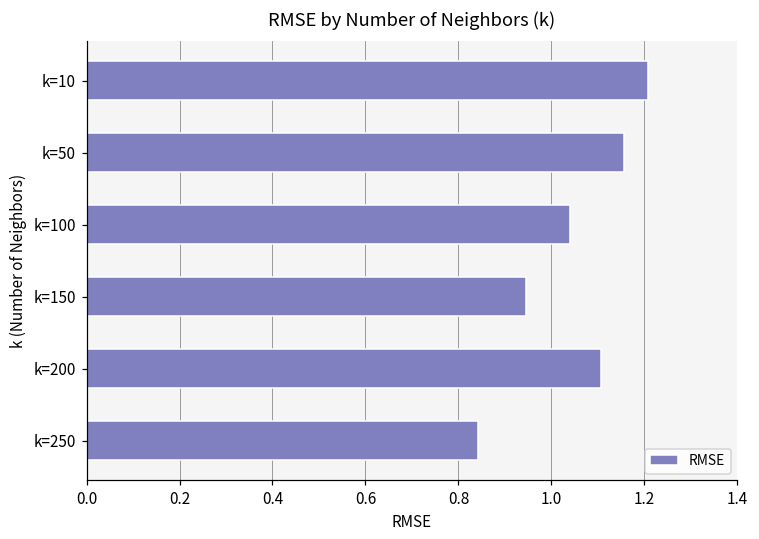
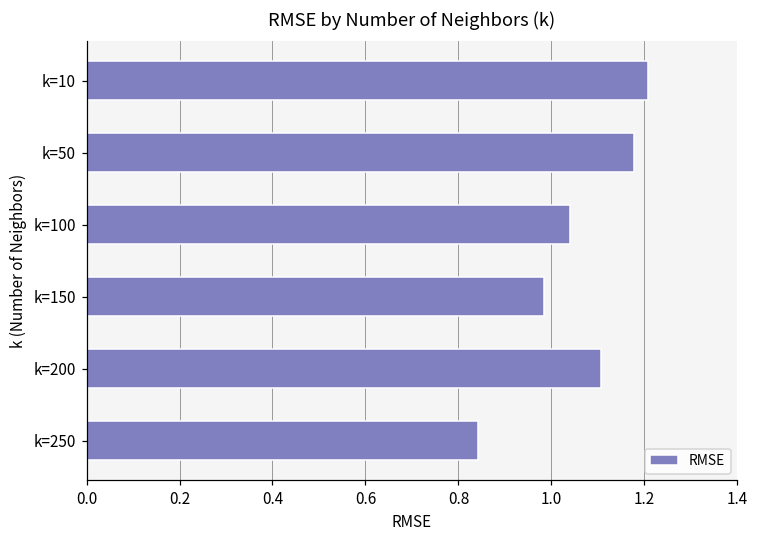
  {
    "k=10": 1.21,
-   "k=50": 1.16,
+   "k=50": 1.18,
    "k=100": 1.04,
-   "k=150": 0.94,
+   "k=150": 0.98,
    "k=200": 1.11,
    "k=250": 0.84
  }
